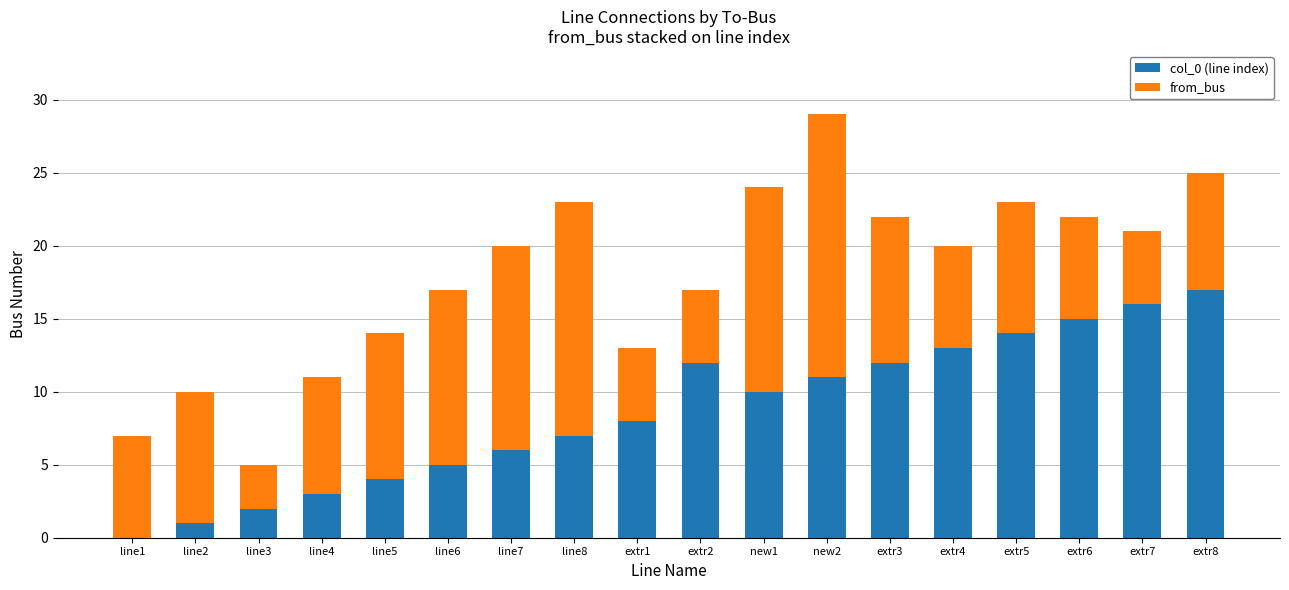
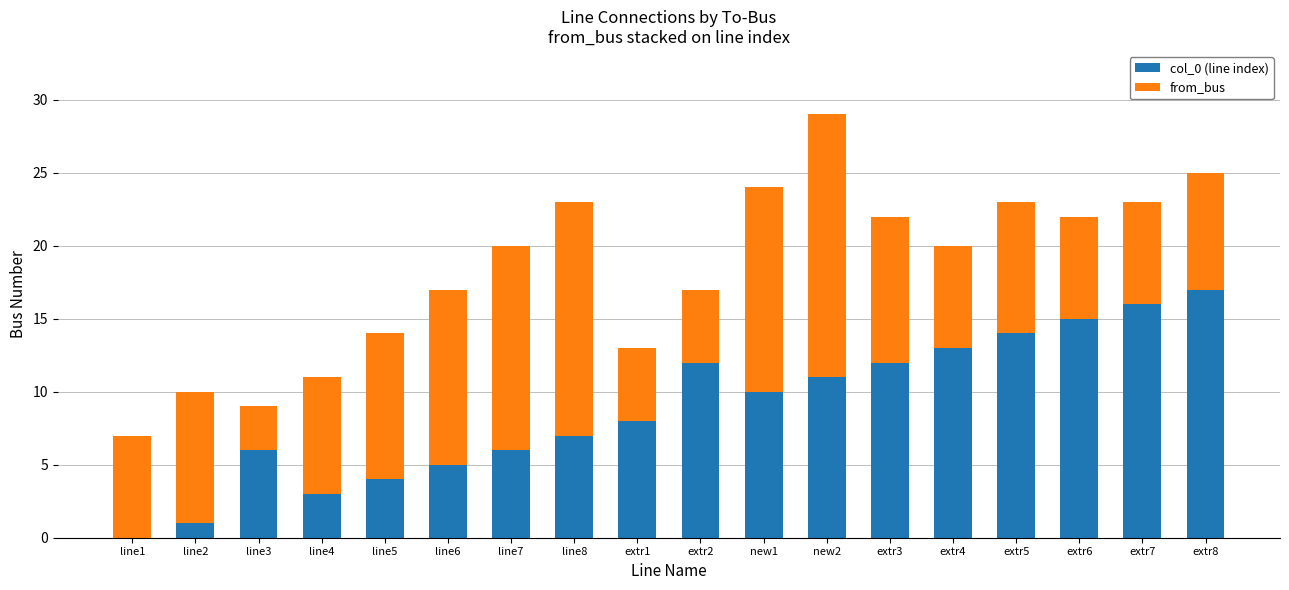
  {
    "col_0 (line index)": {
      "line1": 0,
      "line2": 1,
-     "line3": 2,
+     "line3": 6,
      "line4": 3,
      "line5": 4,
      "line6": 5,
      "line7": 6,
      "line8": 7,
      "extr1": 8,
      "extr2": 12,
      "new1": 10,
      "new2": 11,
      "extr3": 12,
      "extr4": 13,
      "extr5": 14,
      "extr6": 15,
      "extr7": 16,
      "extr8": 17
    },
    "from_bus": {
      "line1": 7,
      "line2": 9,
      "line3": 3,
      "line4": 8,
      "line5": 10,
      "line6": 12,
      "line7": 14,
      "line8": 16,
      "extr1": 5,
      "extr2": 5,
      "new1": 14,
      "new2": 18,
      "extr3": 10,
      "extr4": 7,
      "extr5": 9,
      "extr6": 7,
-     "extr7": 5,
+     "extr7": 7,
      "extr8": 8
    }
  }
